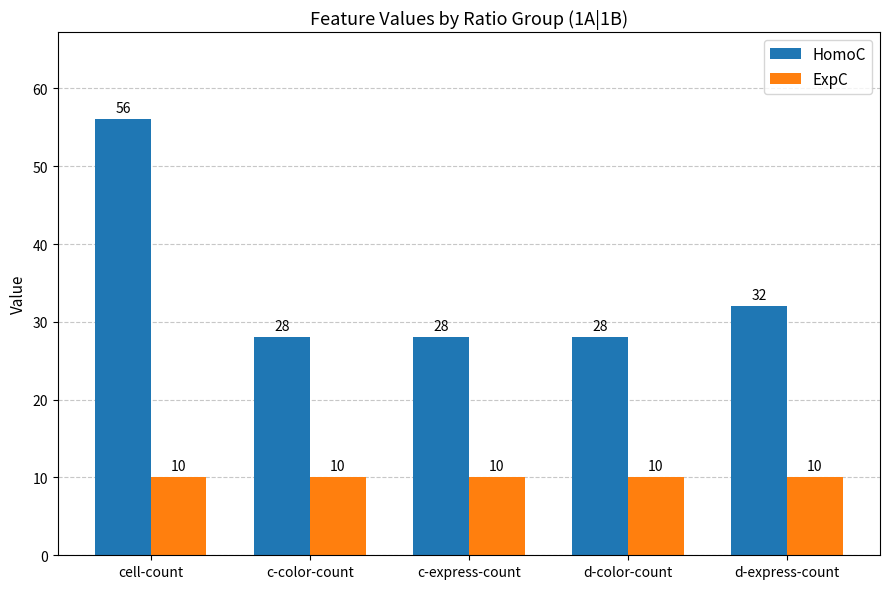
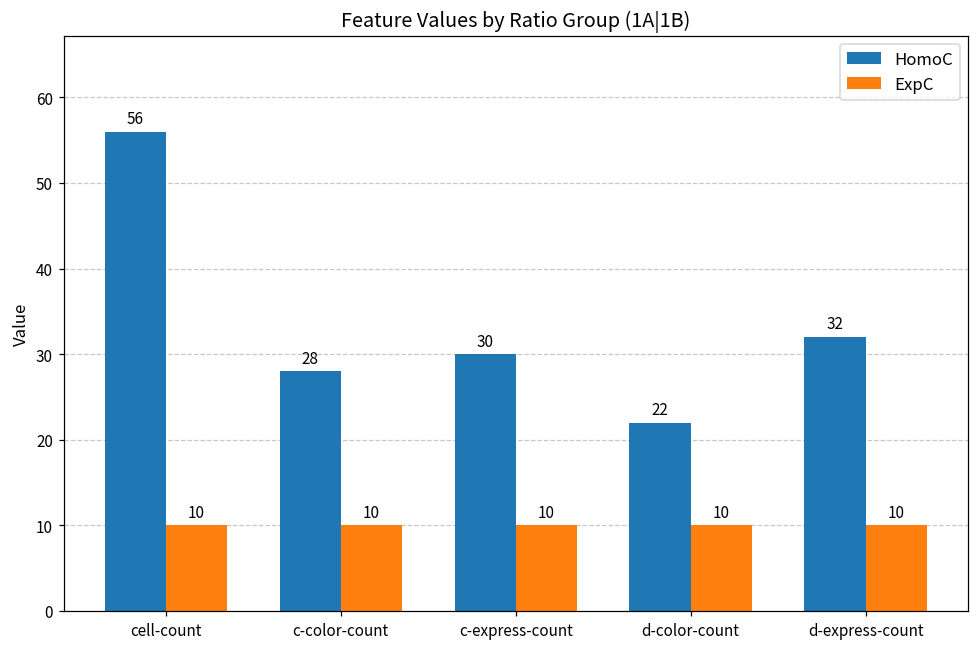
  {
    "HomoC": {
      "cell-count": 56,
      "c-color-count": 28,
-     "c-express-count": 28,
-     "d-color-count": 28,
+     "c-express-count": 30,
+     "d-color-count": 22,
      "d-express-count": 32
    },
    "ExpC": {
      "cell-count": 10,
      "c-color-count": 10,
      "c-express-count": 10,
      "d-color-count": 10,
      "d-express-count": 10
    }
  }
